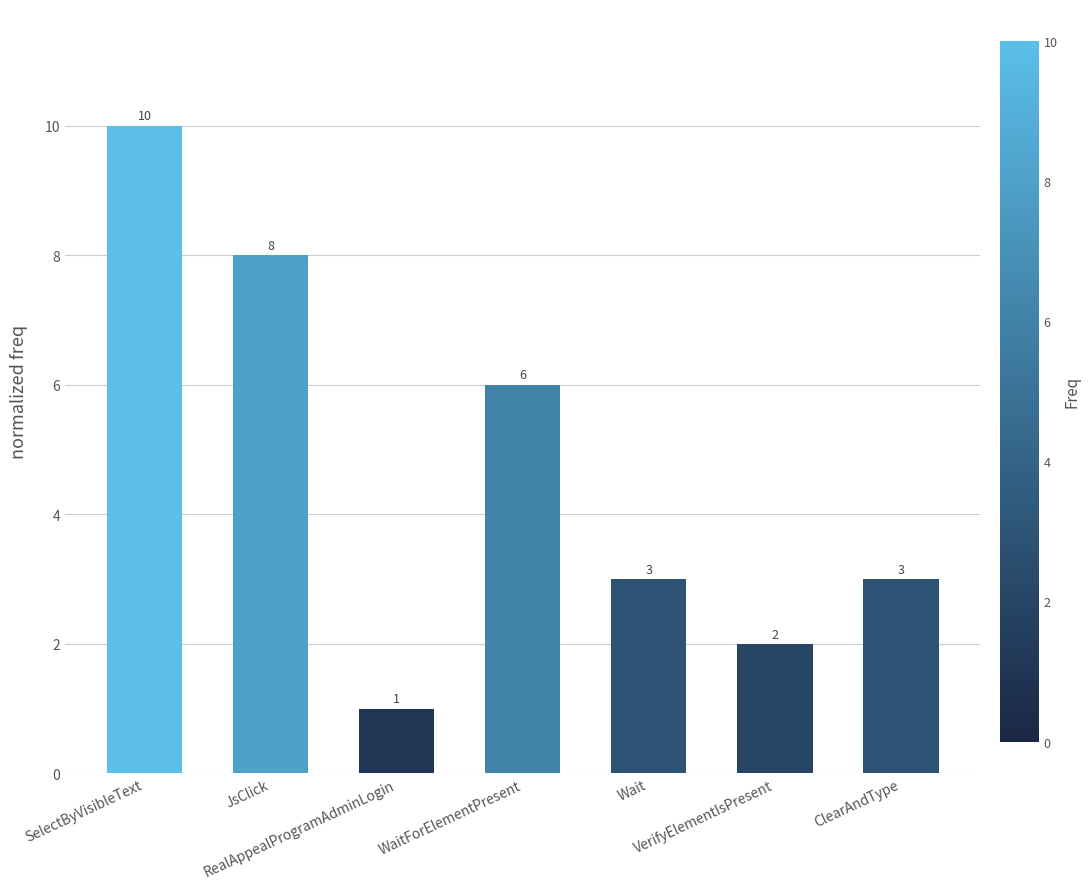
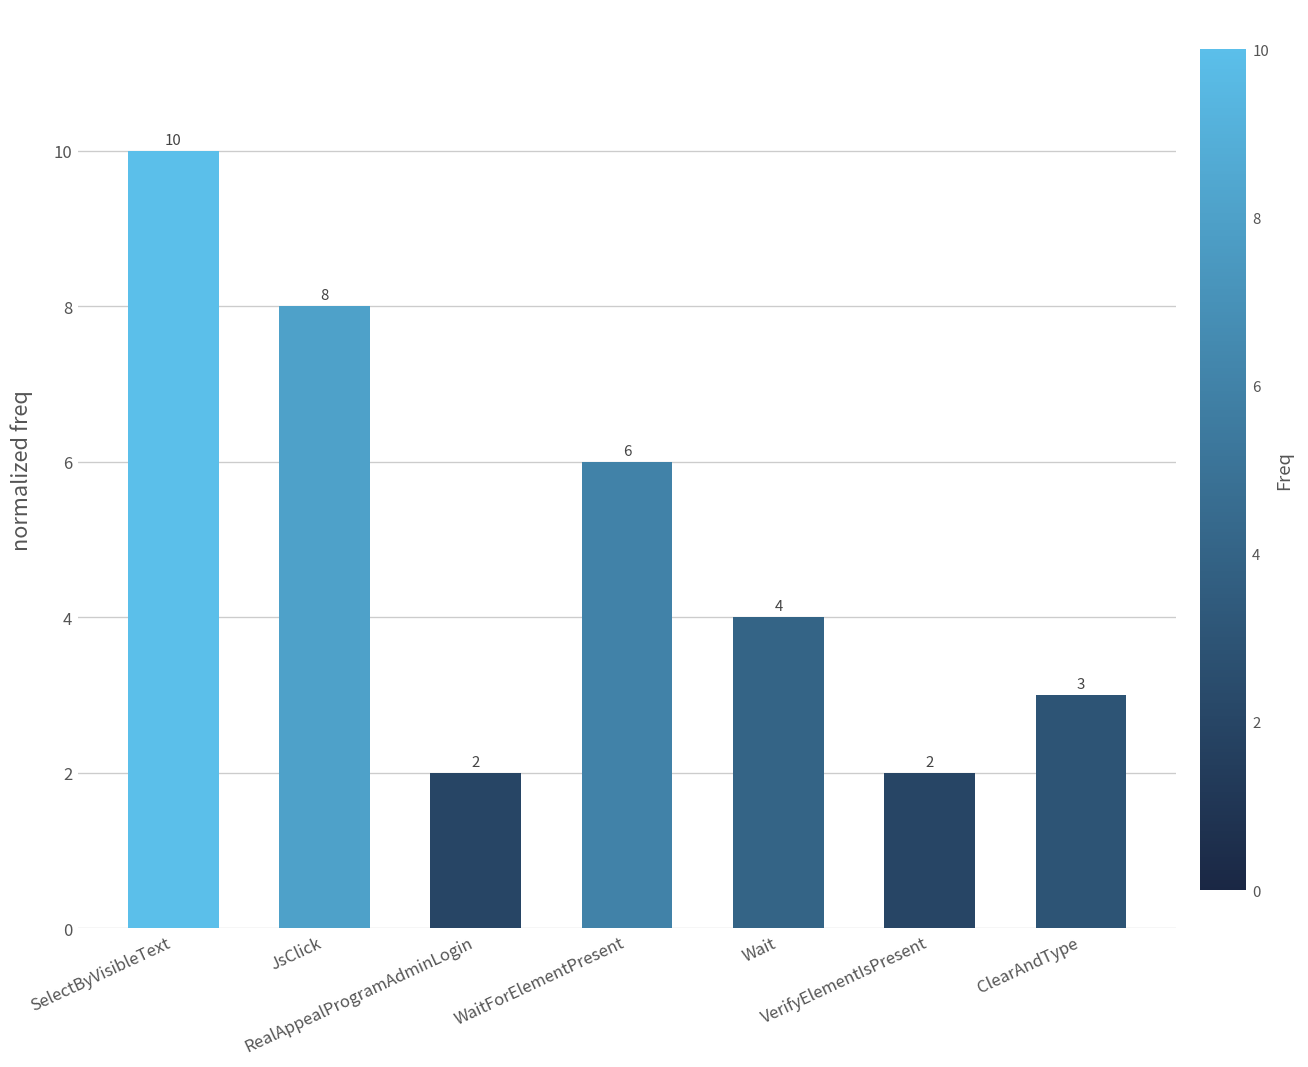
  {
    "SelectByVisibleText": 10,
    "JsClick": 8,
-   "RealAppealProgramAdminLogin": 1,
+   "RealAppealProgramAdminLogin": 2,
    "WaitForElementPresent": 6,
-   "Wait": 3,
+   "Wait": 4,
    "VerifyElementIsPresent": 2,
    "ClearAndType": 3
  }
